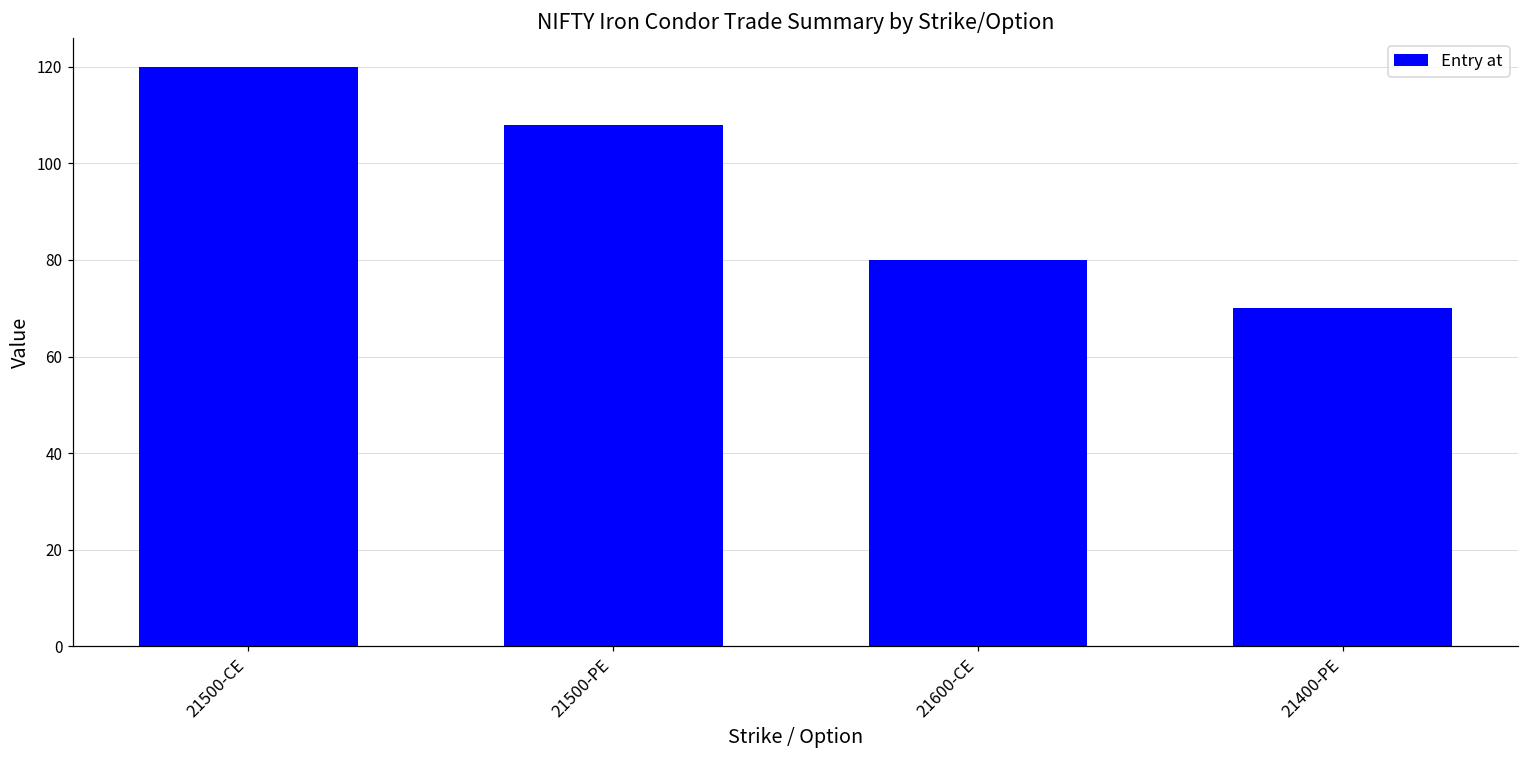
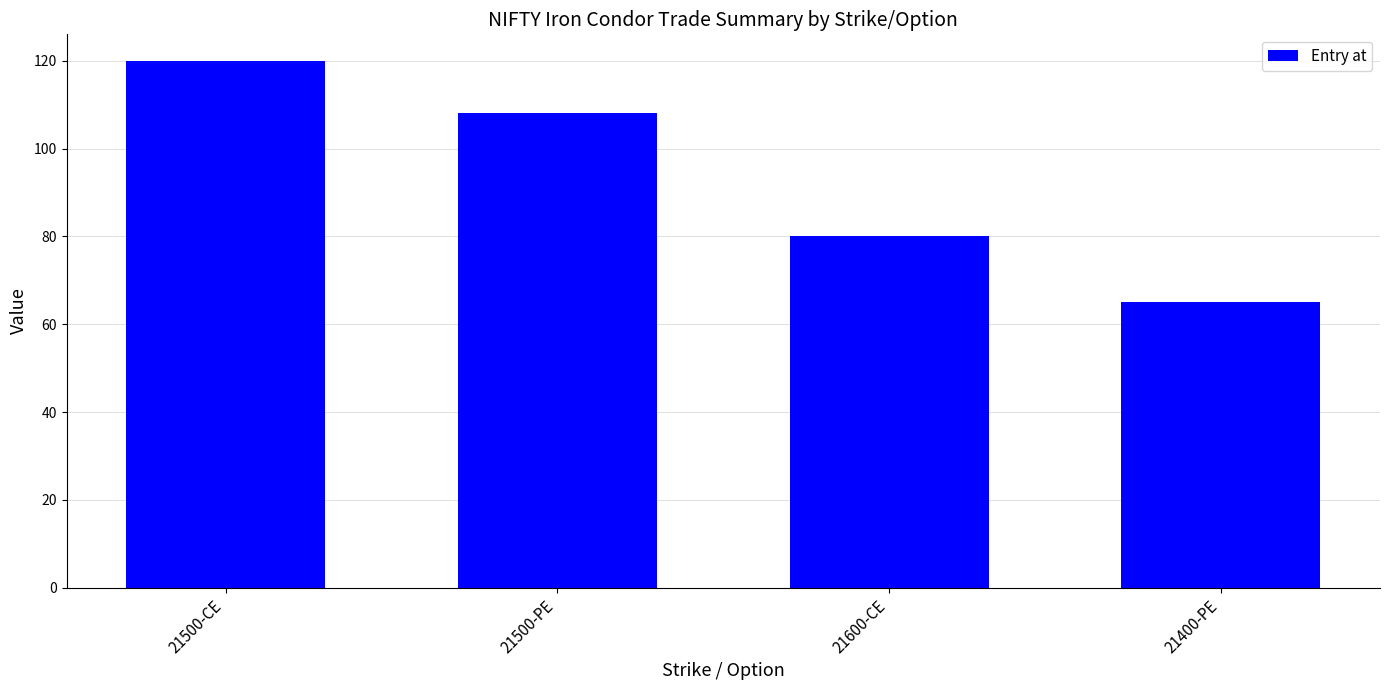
  {
    "21500-CE": 120,
    "21500-PE": 108,
    "21600-CE": 80,
-   "21400-PE": 70
+   "21400-PE": 65
  }
